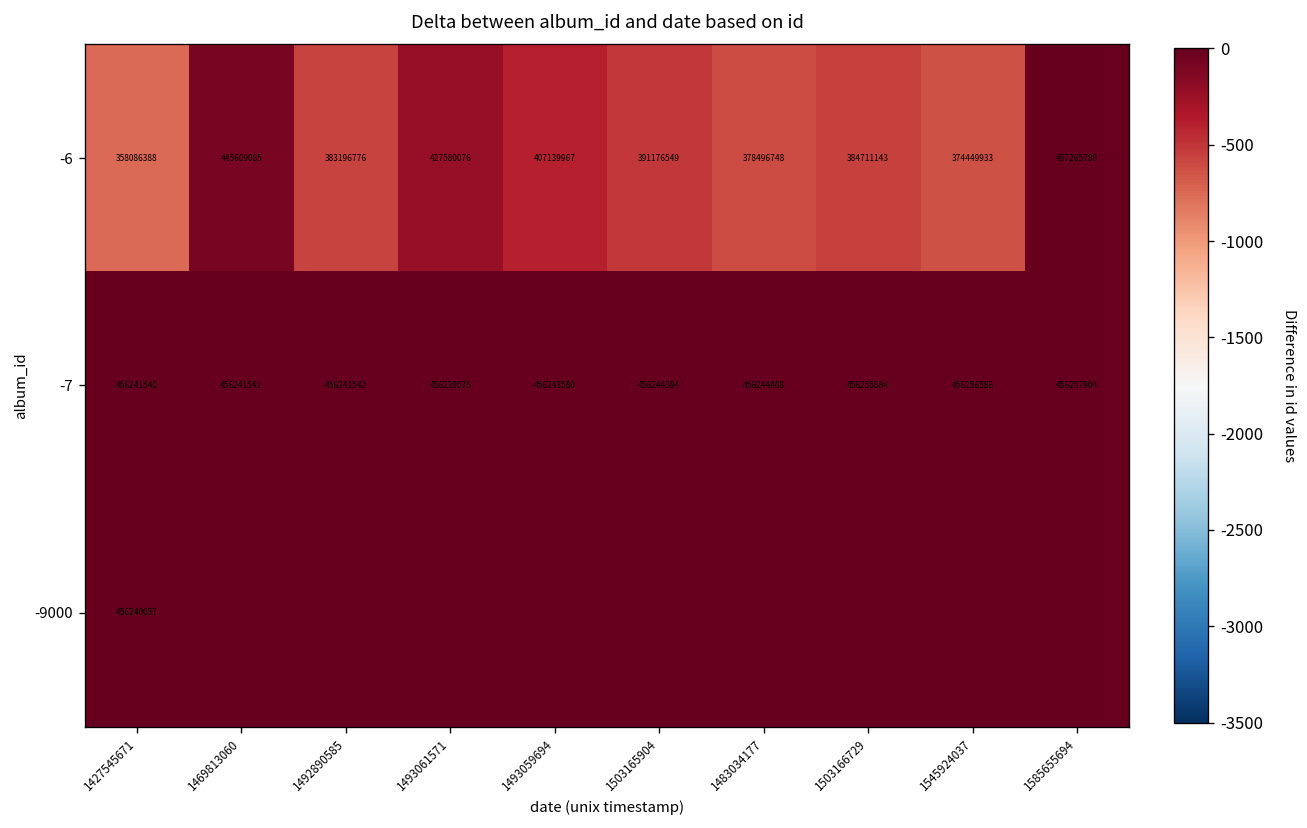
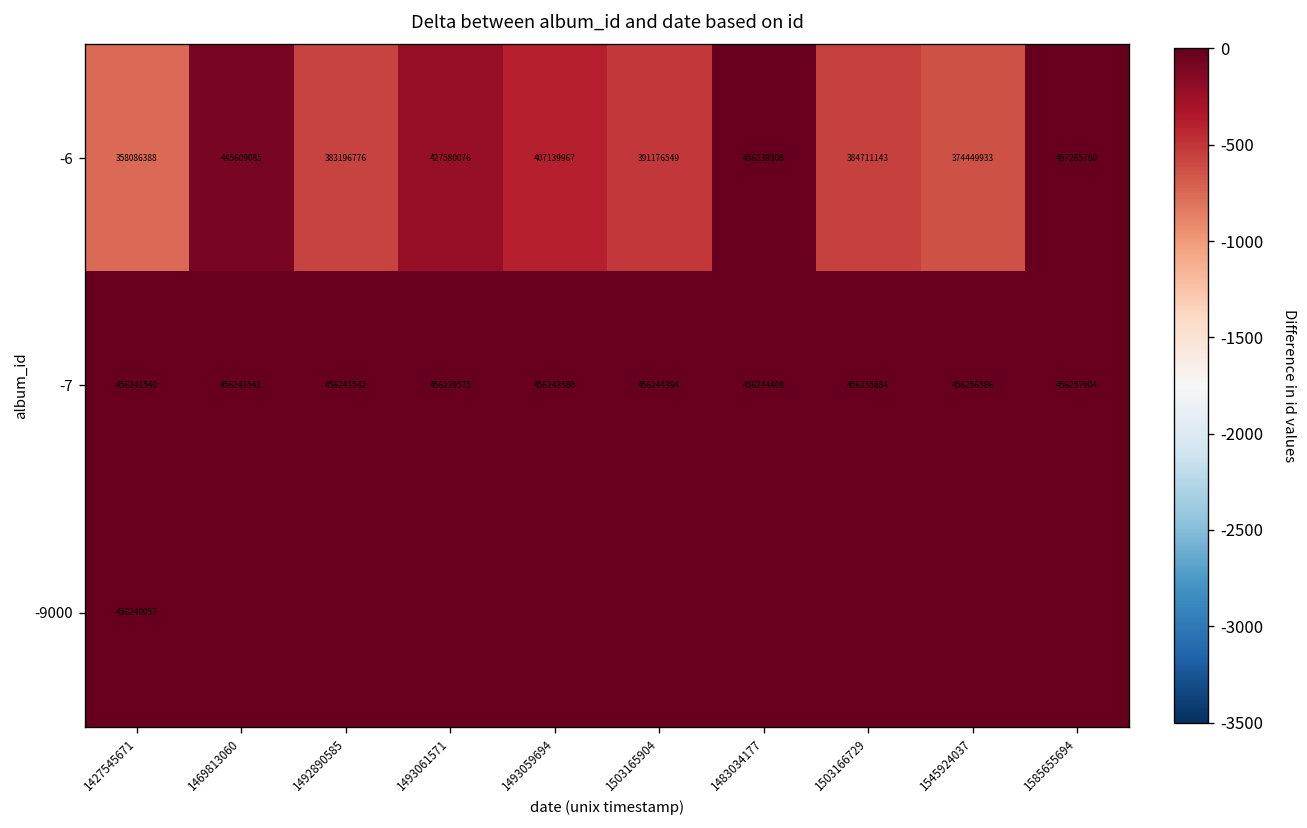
  {
    "-6": {
      "1427545671": 358086388,
      "1469813060": 445609085,
      "1492890585": 383196776,
      "1493061571": 427580076,
      "1493059694": 407139967,
      "1503165904": 391176549,
-     "1483034177": 378496748,
+     "1483034177": 456239308,
      "1503166729": 384711143,
      "1545924037": 374449933,
      "1585655694": 457265780
    },
    "-7": {
      "1427545671": 456241540,
      "1469813060": 456241541,
      "1492890585": 456241542,
      "1493061571": 456239575,
      "1493059694": 456243580,
      "1503165904": 456244394,
      "1483034177": 456244408,
      "1503166729": 456255884,
      "1545924037": 456256586,
      "1585655694": 456257904
    },
    "-9000": {
      "1427545671": 456240057
    }
  }
